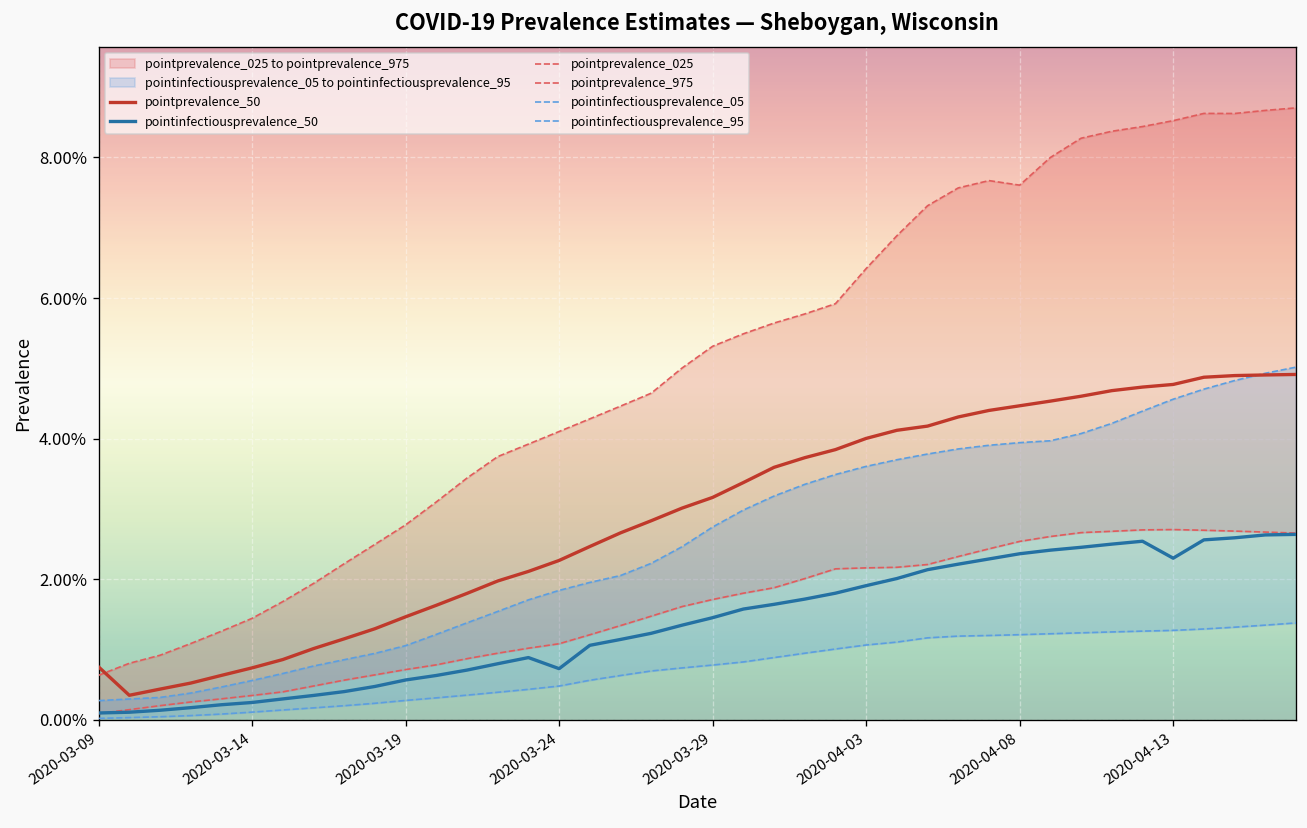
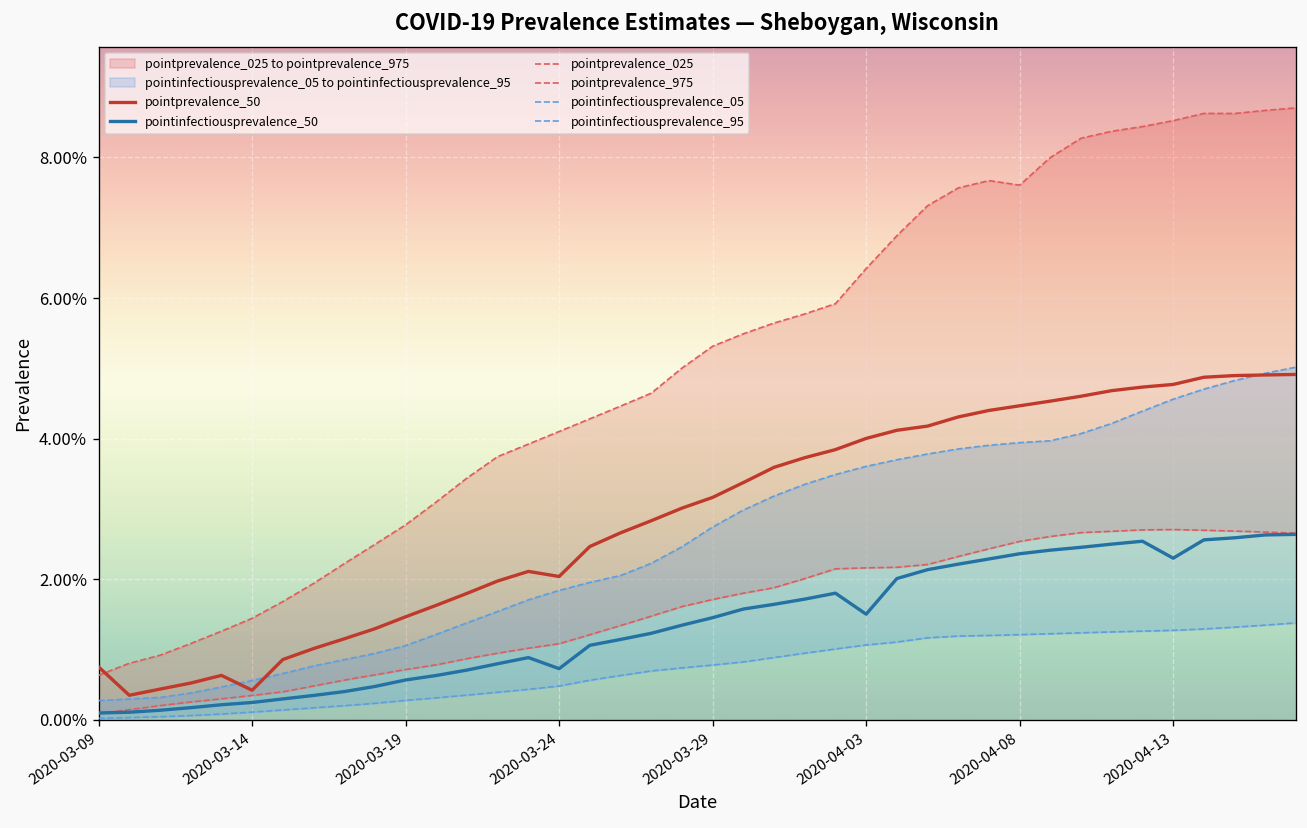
  {
    "pointprevalence_50": {
      "2020-03-09": "0.8%",
-     "2020-03-14": "0.7%",
+     "2020-03-14": "0.4%",
      "2020-03-19": "1.5%",
-     "2020-03-24": "2.3%",
+     "2020-03-24": "2.0%",
      "2020-03-29": "3.2%",
      "2020-04-03": "4.0%",
      "2020-04-08": "4.5%",
      "2020-04-13": "4.8%"
    },
    "pointinfectiousprevalence_50": {
      "2020-03-14": "0.2%",
      "2020-03-19": "0.6%",
      "2020-03-24": "0.7%",
      "2020-03-29": "1.5%",
-     "2020-04-03": "1.9%",
+     "2020-04-03": "1.5%",
      "2020-04-08": "2.4%",
      "2020-04-13": "2.3%"
    }
  }
